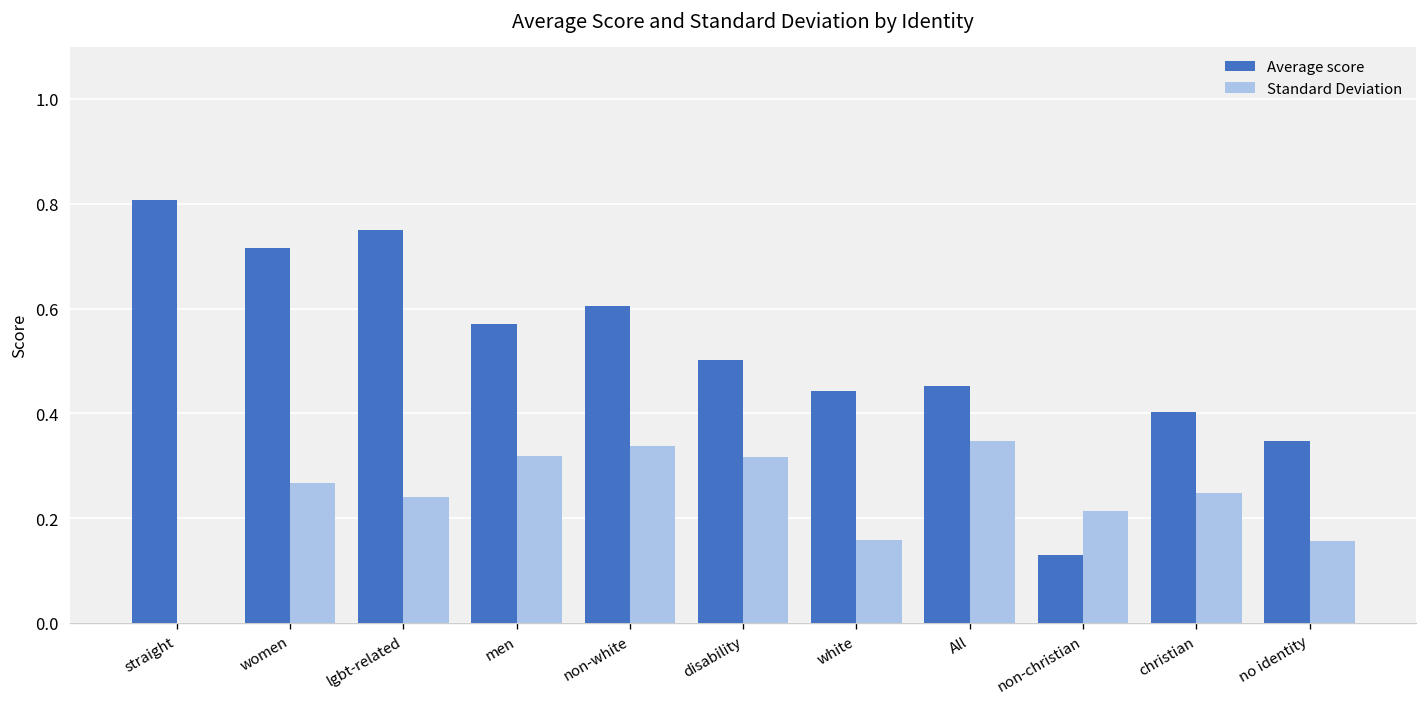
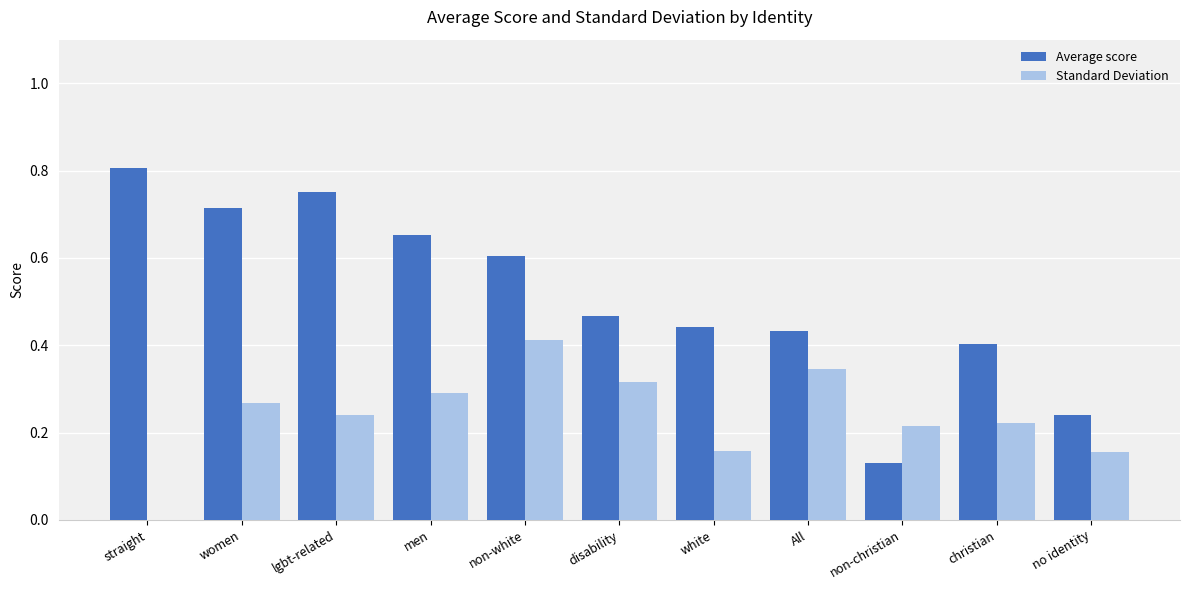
  {
    "Average score": {
      "straight": 0.81,
      "women": 0.71,
      "lgbt-related": 0.75,
-     "men": 0.57,
+     "men": 0.65,
      "non-white": 0.60,
-     "disability": 0.50,
+     "disability": 0.47,
      "white": 0.44,
-     "All": 0.45,
+     "All": 0.43,
      "non-christian": 0.13,
      "christian": 0.40,
-     "no identity": 0.35
+     "no identity": 0.24
    },
    "Standard Deviation": {
      "straight": 0.00,
      "women": 0.27,
      "lgbt-related": 0.24,
-     "men": 0.32,
-     "non-white": 0.34,
+     "men": 0.29,
+     "non-white": 0.41,
      "disability": 0.32,
      "white": 0.16,
      "All": 0.35,
      "non-christian": 0.21,
-     "christian": 0.25,
+     "christian": 0.22,
      "no identity": 0.16
    }
  }
